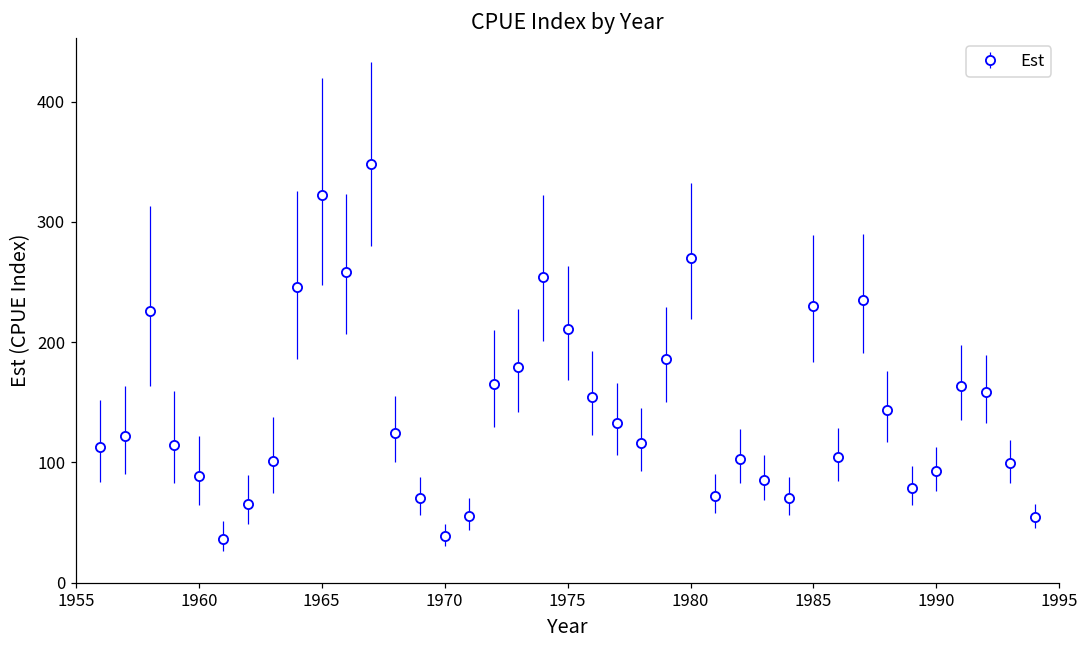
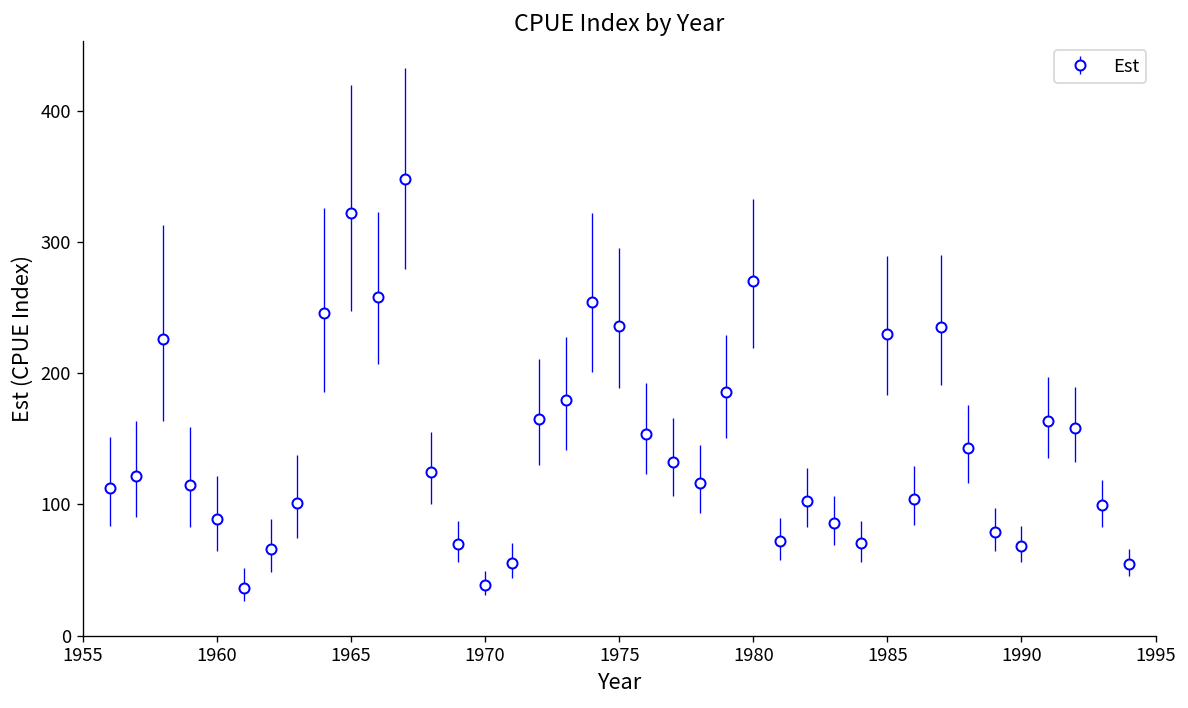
  {
    "1960": 89,
    "1965": 322,
    "1970": 39,
-   "1975": 211,
+   "1975": 236,
    "1980": 270,
    "1985": 230,
-   "1990": 93
+   "1990": 69
  }
